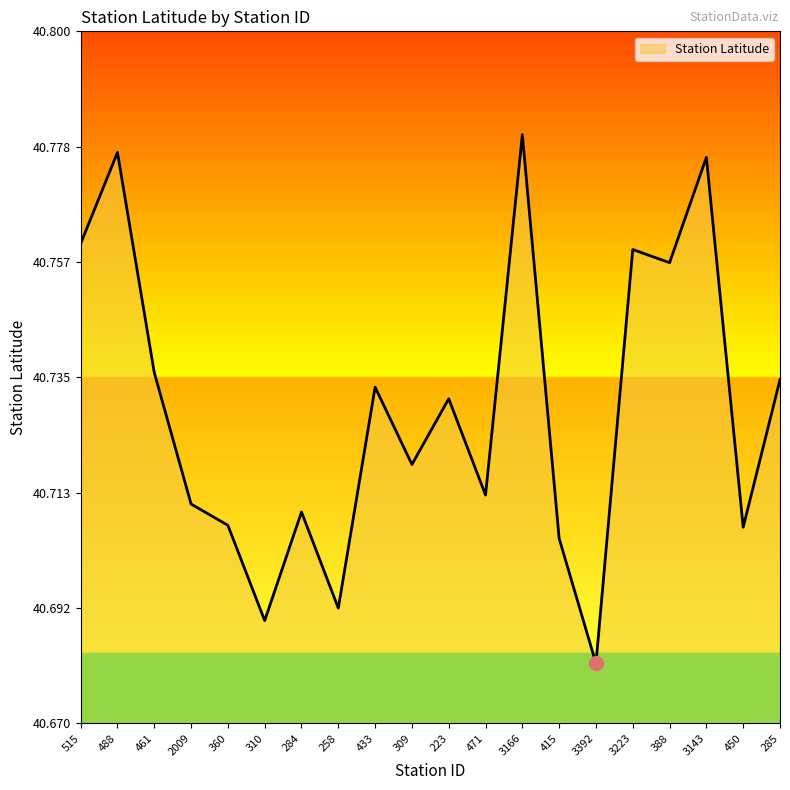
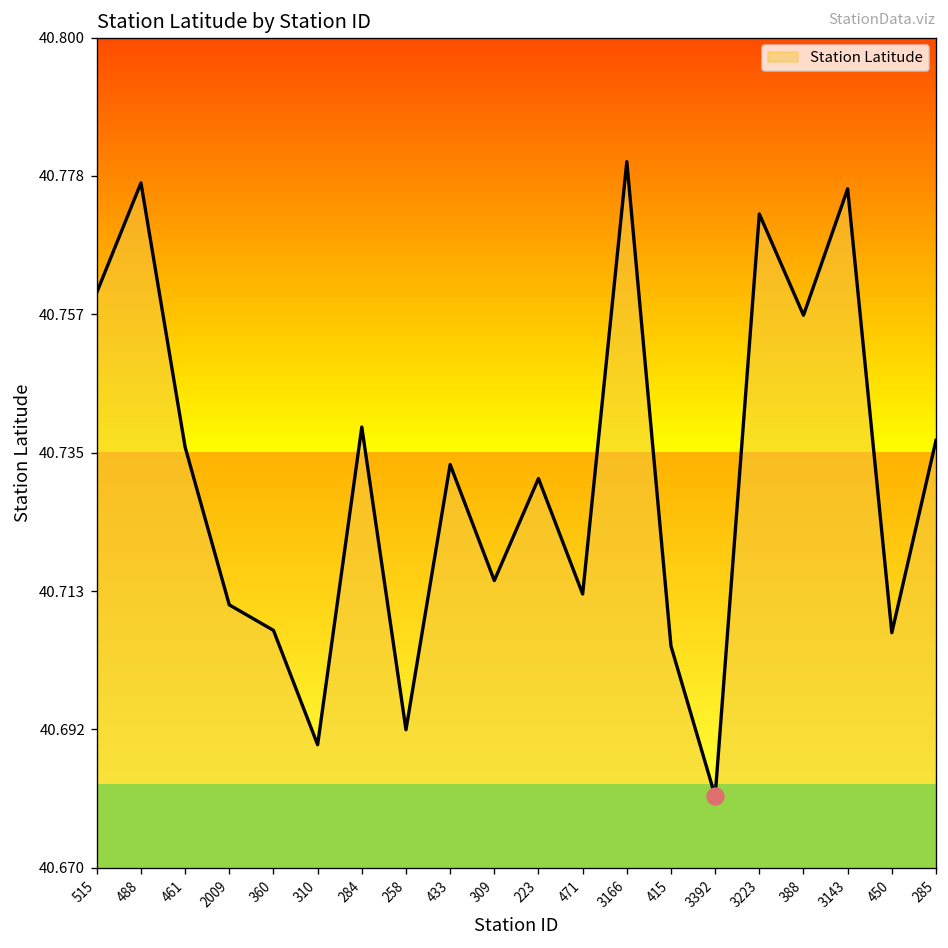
  {
    "Station Latitude": {
      "515": 40.760,
      "488": 40.777,
      "461": 40.736,
      "2009": 40.711,
      "360": 40.707,
      "310": 40.689,
-     "284": 40.710,
+     "284": 40.739,
      "258": 40.692,
      "433": 40.733,
-     "309": 40.719,
+     "309": 40.715,
      "223": 40.731,
      "471": 40.713,
      "3166": 40.781,
      "415": 40.705,
-     "3223": 40.759,
+     "3223": 40.772,
      "388": 40.757,
      "3143": 40.776,
      "450": 40.707,
-     "285": 40.735
+     "285": 40.737
    }
  }
